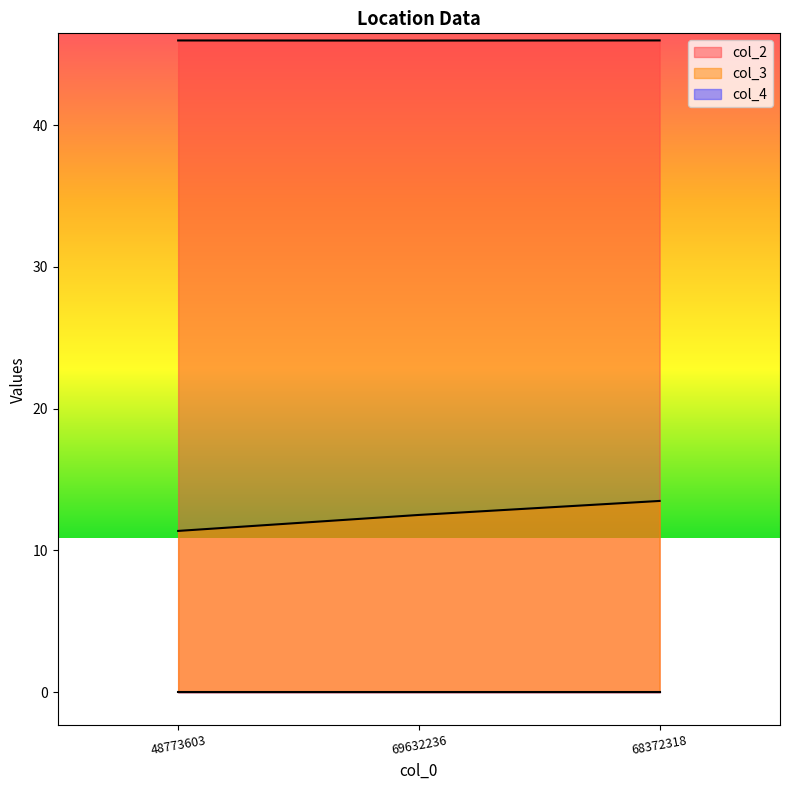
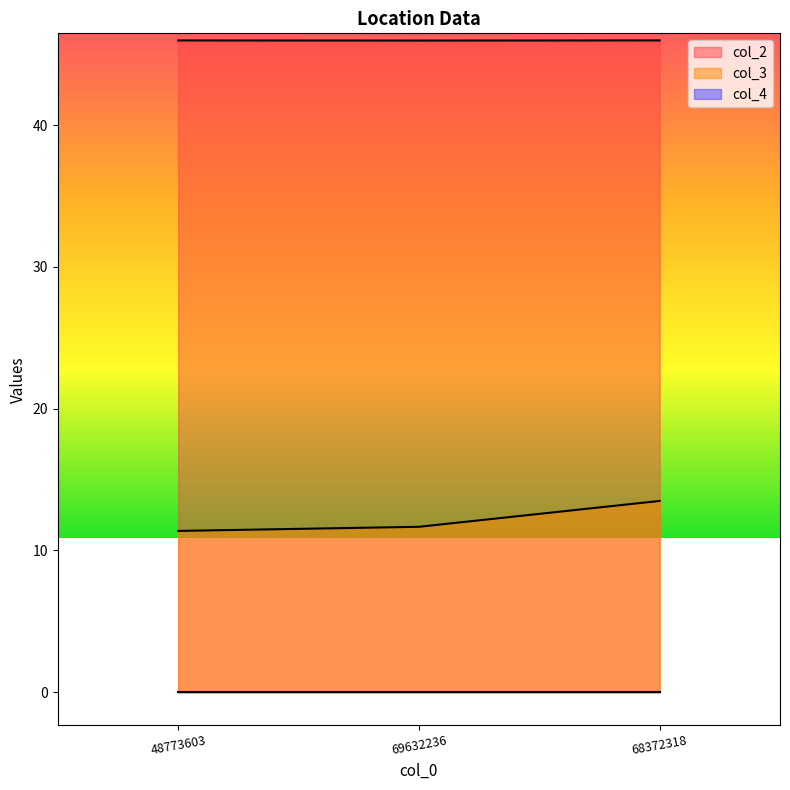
  {
    "col_2": {
      "48773603": 46.0,
      "69632236": 46.0,
      "68372318": 46.0
    },
    "col_3": {
      "48773603": 11.4,
-     "69632236": 12.5,
+     "69632236": 11.7,
      "68372318": 13.5
    },
    "col_4": {
      "48773603": 0.0,
      "69632236": 0.0,
      "68372318": 0.0
    }
  }
